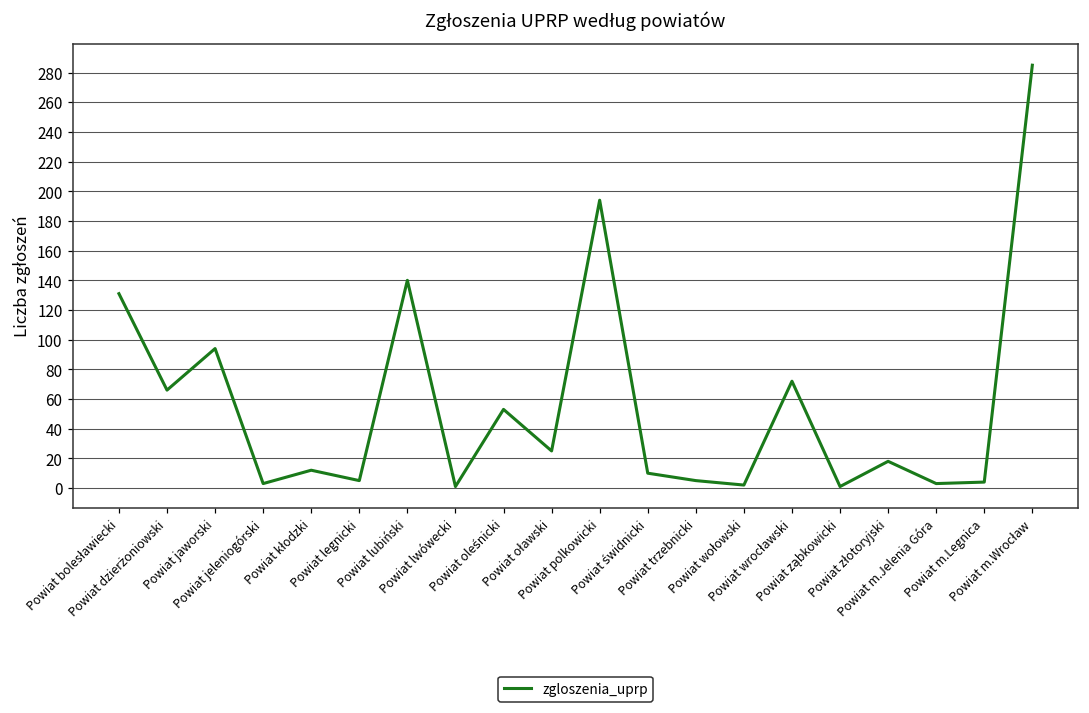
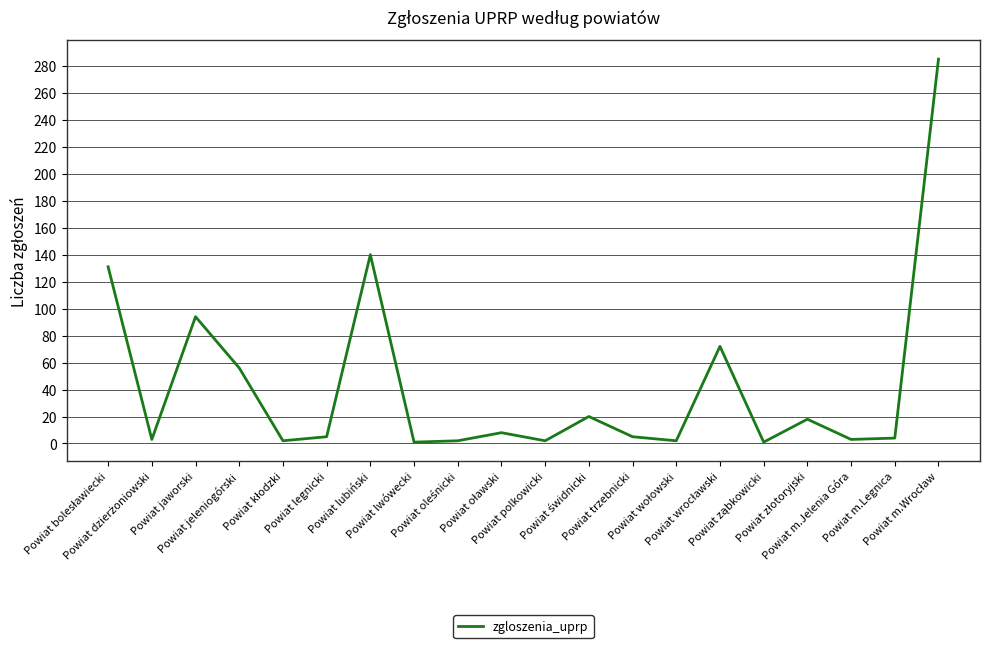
  {
    "Powiat bolesławiecki": 131,
-   "Powiat dzierżoniowski": 66,
+   "Powiat dzierżoniowski": 3,
    "Powiat jaworski": 94,
-   "Powiat jeleniogórski": 3,
-   "Powiat kłodzki": 12,
+   "Powiat jeleniogórski": 56,
+   "Powiat kłodzki": 2,
    "Powiat legnicki": 5,
    "Powiat lubiński": 140,
    "Powiat lwówecki": 1,
-   "Powiat oleśnicki": 53,
-   "Powiat oławski": 25,
-   "Powiat polkowicki": 194,
-   "Powiat świdnicki": 10,
+   "Powiat oleśnicki": 2,
+   "Powiat oławski": 8,
+   "Powiat polkowicki": 2,
+   "Powiat świdnicki": 20,
    "Powiat trzebnicki": 5,
    "Powiat wołowski": 2,
    "Powiat wrocławski": 72,
    "Powiat ząbkowicki": 1,
    "Powiat złotoryjski": 18,
    "Powiat m.Jelenia Góra": 3,
    "Powiat m.Legnica": 4,
    "Powiat m.Wrocław": 285
  }
